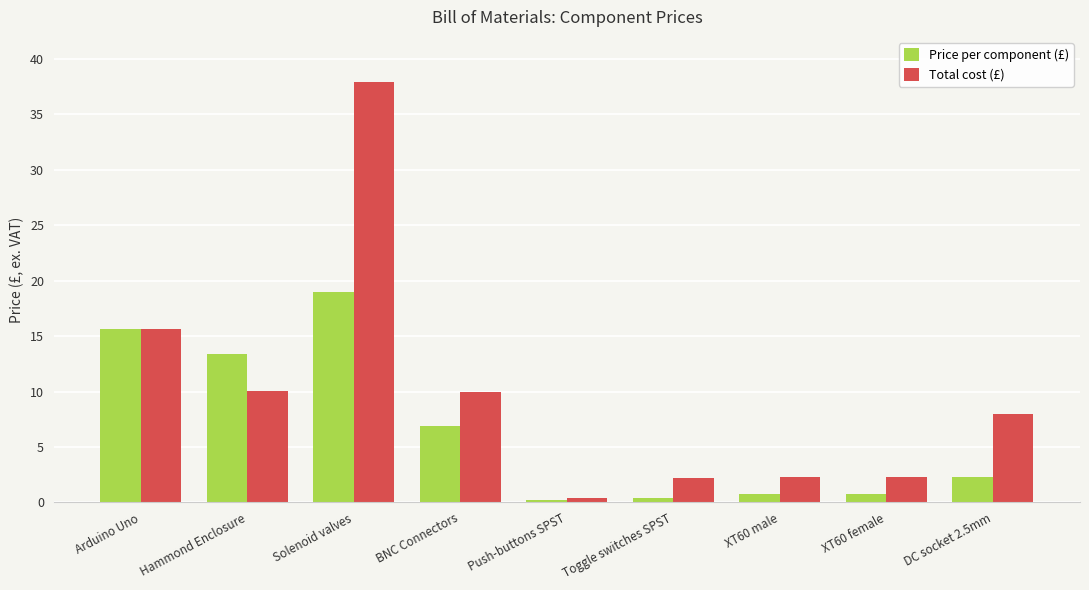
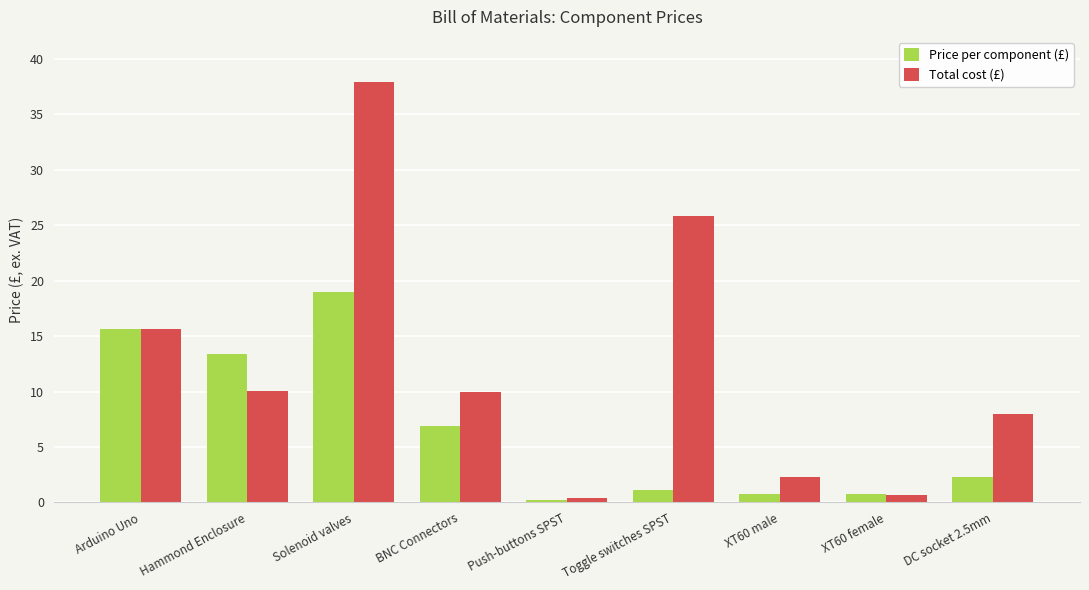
  {
    "Price per component (£)": {
      "Arduino Uno": 15.6,
      "Hammond Enclosure": 13.4,
      "Solenoid valves": 19.0,
      "BNC Connectors": 6.9,
-     "Toggle switches SPST": 0.4,
+     "Toggle switches SPST": 1.1,
      "XT60 male": 0.8,
      "XT60 female": 0.8,
      "DC socket 2.5mm": 2.3
    },
    "Total cost (£)": {
      "Arduino Uno": 15.6,
      "Hammond Enclosure": 10.1,
      "Solenoid valves": 37.9,
      "BNC Connectors": 10.0,
      "Push-buttons SPST": 0.4,
-     "Toggle switches SPST": 2.2,
+     "Toggle switches SPST": 25.8,
      "XT60 male": 2.3,
-     "XT60 female": 2.3,
+     "XT60 female": 0.7,
      "DC socket 2.5mm": 8.0
    }
  }
